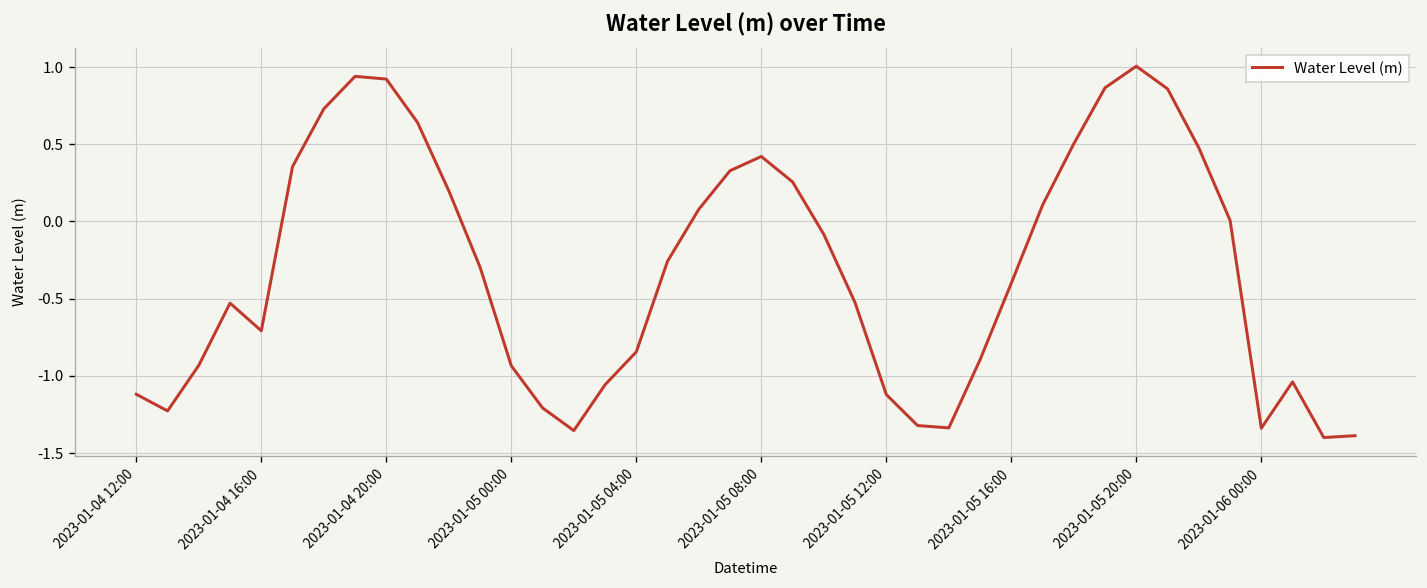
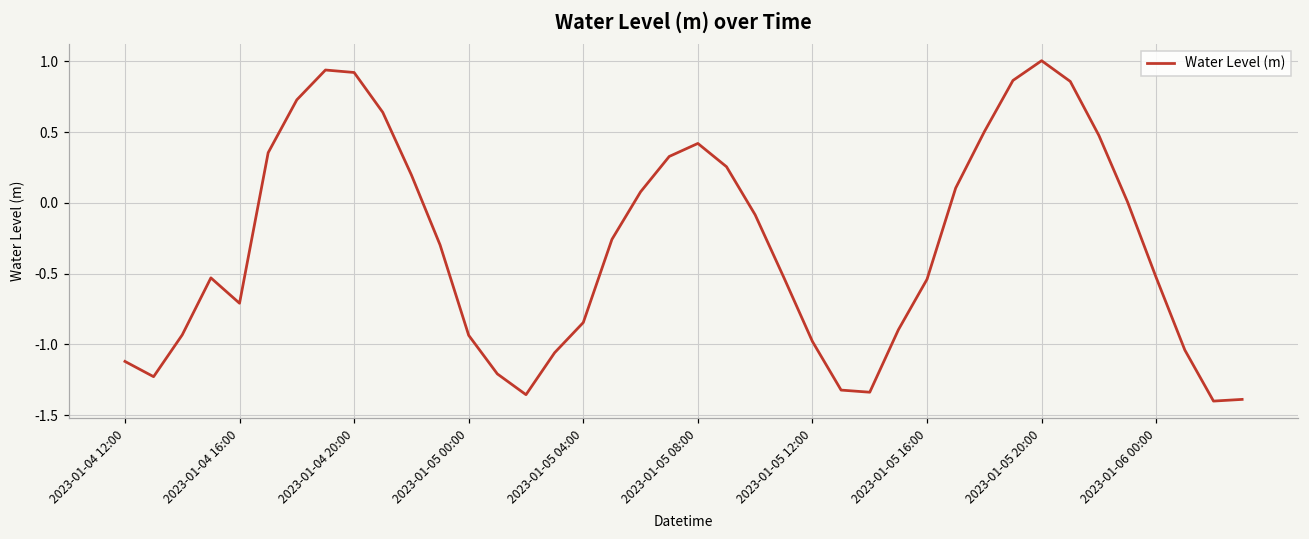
  {
    "2023-01-04 12:00": -1.12,
    "2023-01-04 16:00": -0.71,
    "2023-01-04 20:00": 0.92,
    "2023-01-05 00:00": -0.94,
    "2023-01-05 04:00": -0.84,
    "2023-01-05 08:00": 0.42,
-   "2023-01-05 12:00": -1.12,
-   "2023-01-05 16:00": -0.40,
+   "2023-01-05 12:00": -0.98,
+   "2023-01-05 16:00": -0.54,
    "2023-01-05 20:00": 1.01,
-   "2023-01-06 00:00": -1.34
+   "2023-01-06 00:00": -0.53
  }
